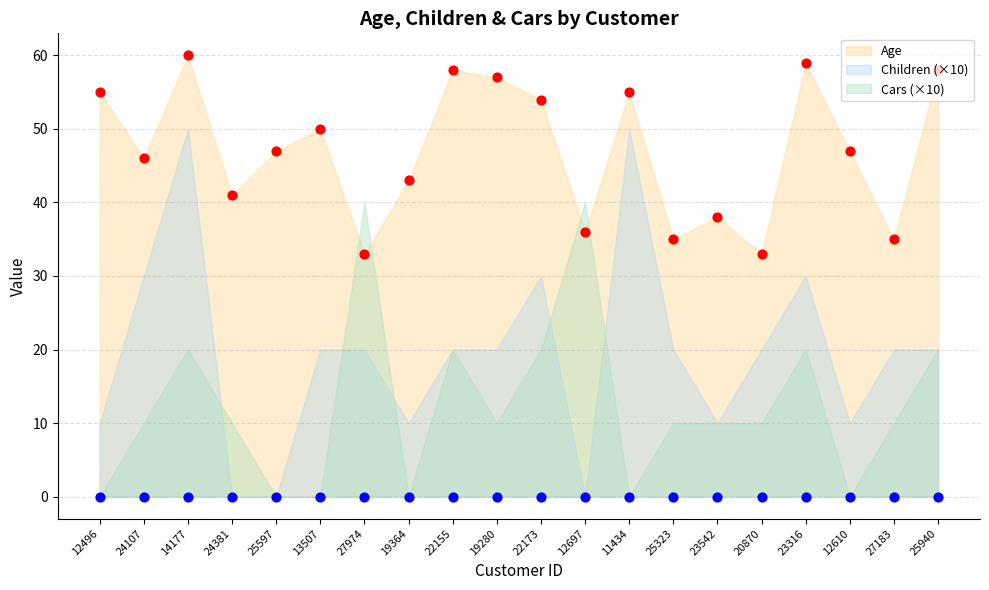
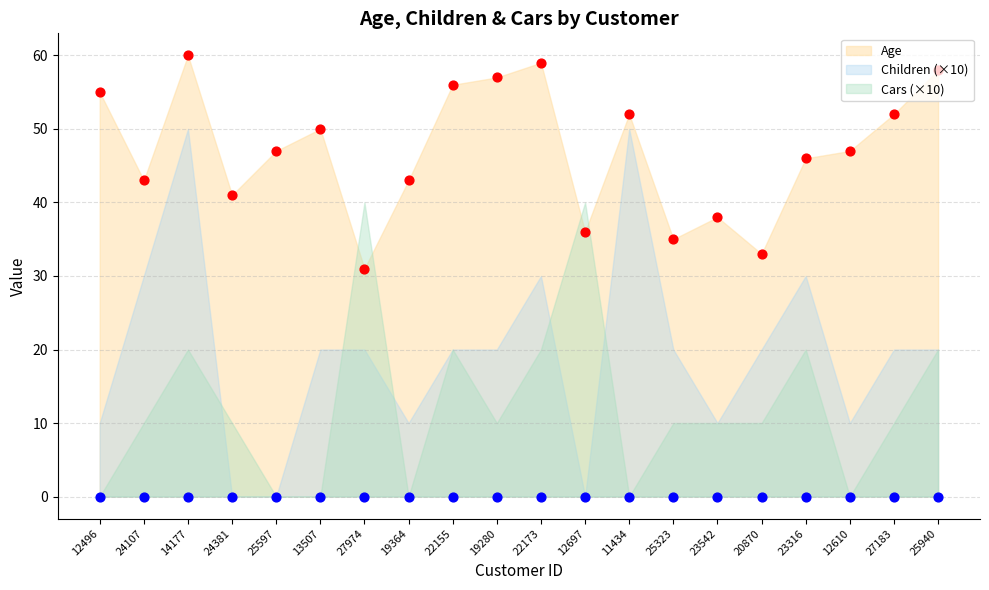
  {
    "Age": {
      "12496": 55,
-     "24107": 46,
+     "24107": 43,
      "14177": 60,
      "24381": 41,
      "25597": 47,
      "13507": 50,
-     "27974": 33,
+     "27974": 31,
      "19364": 43,
-     "22155": 58,
+     "22155": 56,
      "19280": 57,
-     "22173": 54,
+     "22173": 59,
      "12697": 36,
-     "11434": 55,
+     "11434": 52,
      "25323": 35,
      "23542": 38,
      "20870": 33,
-     "23316": 59,
+     "23316": 46,
      "12610": 47,
-     "27183": 35
+     "27183": 52
    }
  }
